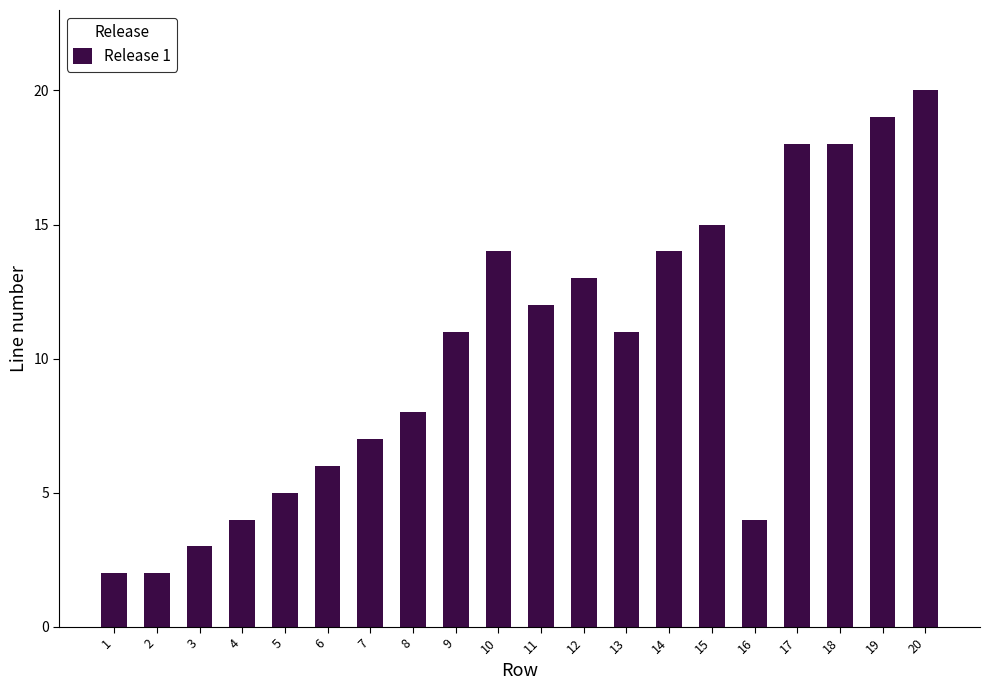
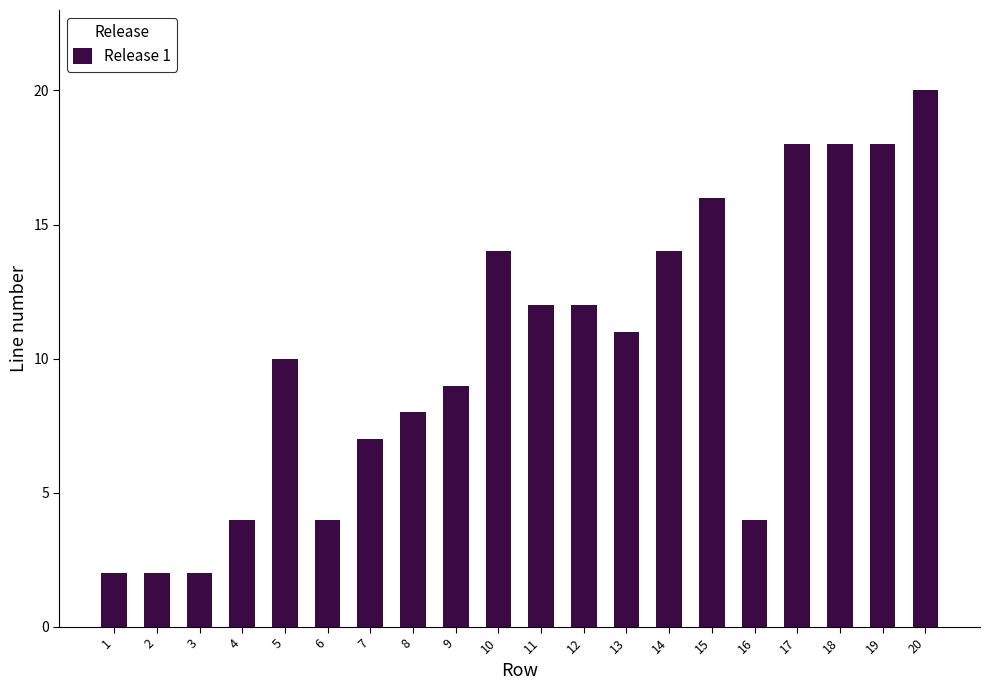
  {
    "1": 2,
    "2": 2,
-   "3": 3,
+   "3": 2,
    "4": 4,
-   "5": 5,
-   "6": 6,
+   "5": 10,
+   "6": 4,
    "7": 7,
    "8": 8,
-   "9": 11,
+   "9": 9,
    "10": 14,
    "11": 12,
-   "12": 13,
+   "12": 12,
    "13": 11,
    "14": 14,
-   "15": 15,
+   "15": 16,
    "16": 4,
    "17": 18,
    "18": 18,
-   "19": 19,
+   "19": 18,
    "20": 20
  }
